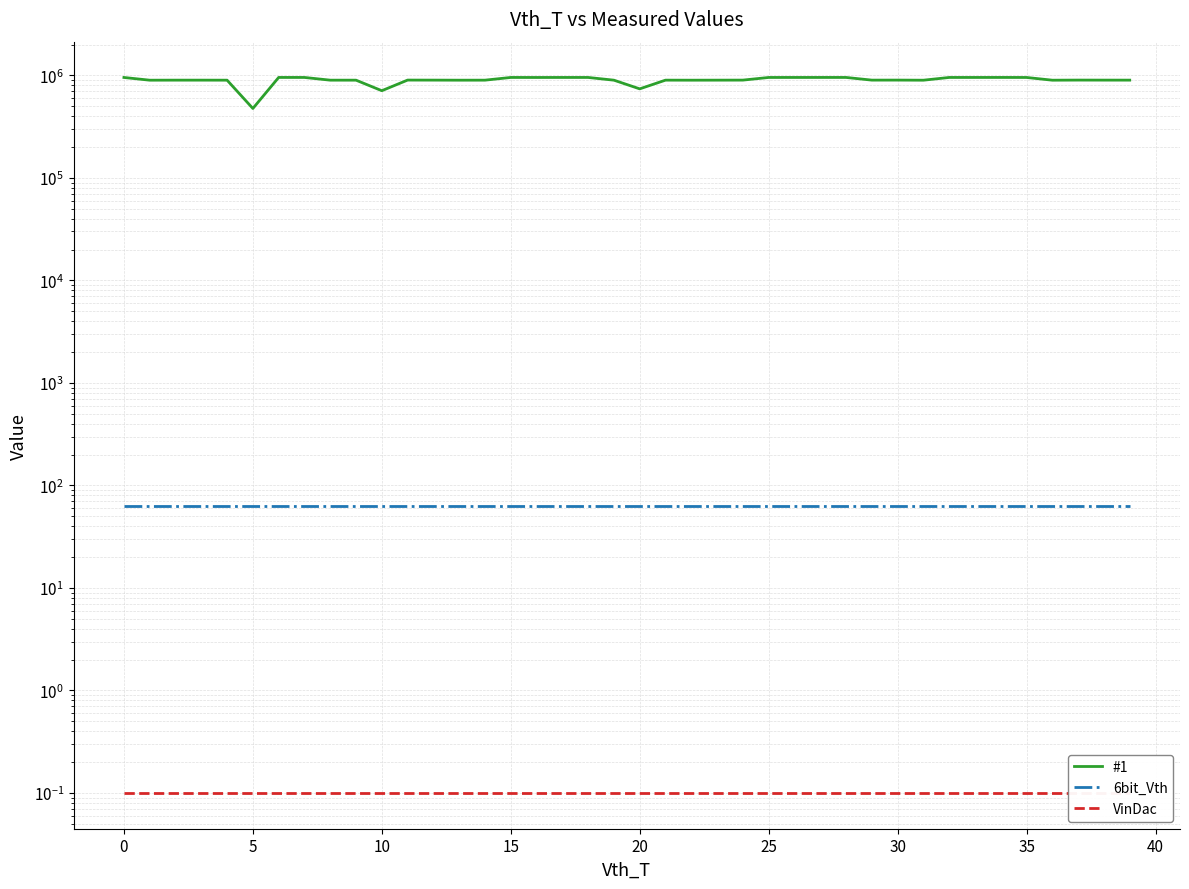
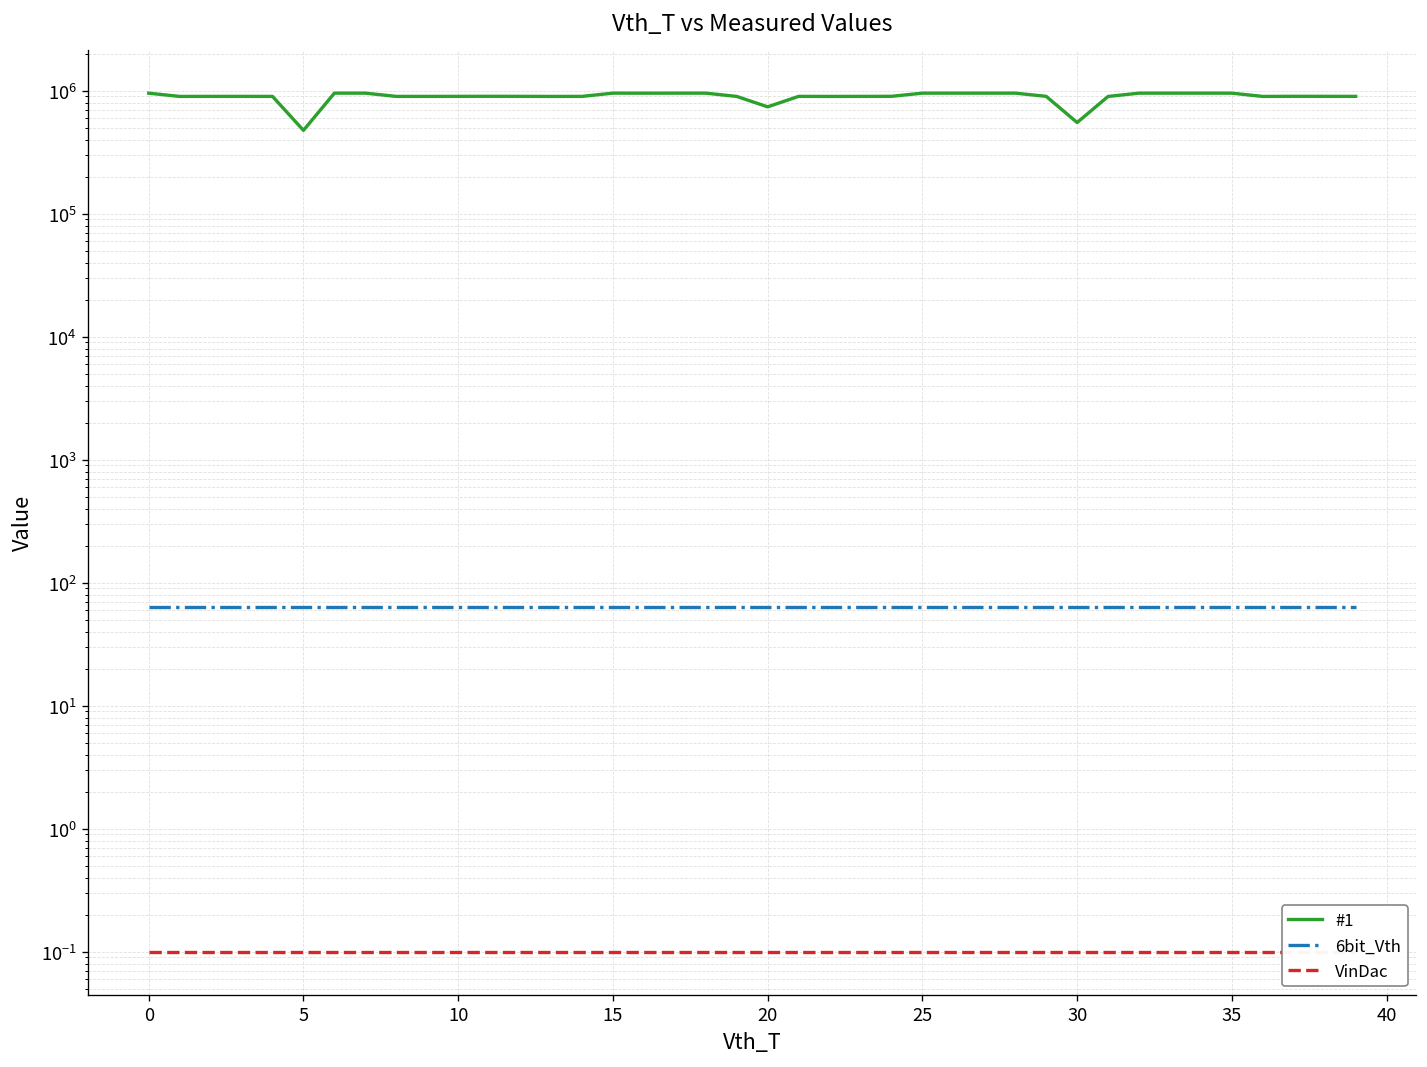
  {
    "#1": {
      "0": 1000000,
      "5": 500000,
-     "10": 700000,
+     "10": 900000,
      "15": 1000000,
      "20": 700000,
      "25": 1000000,
-     "30": 900000,
+     "30": 600000,
      "35": 1000000
    },
    "6bit_Vth": {
      "0": 60,
      "5": 60,
      "10": 60,
      "15": 60,
      "20": 60,
      "25": 60,
      "30": 60,
      "35": 60
    },
    "VinDac": {
      "0": 0.10,
      "5": 0.10,
      "10": 0.10,
      "15": 0.10,
      "20": 0.10,
      "25": 0.10,
      "30": 0.10,
      "35": 0.10
    }
  }
